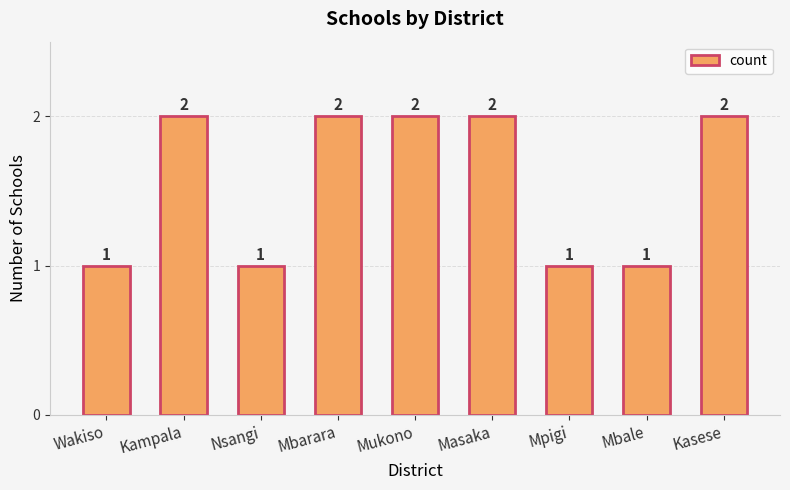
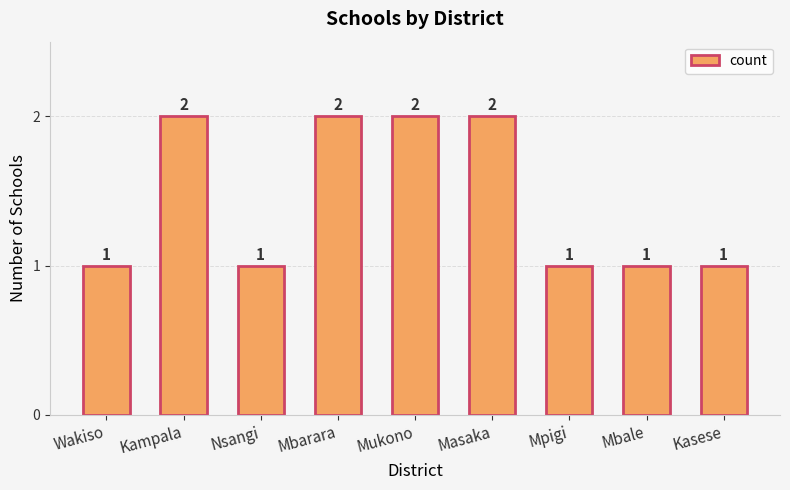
  {
    "Wakiso": 1,
    "Kampala": 2,
    "Nsangi": 1,
    "Mbarara": 2,
    "Mukono": 2,
    "Masaka": 2,
    "Mpigi": 1,
    "Mbale": 1,
-   "Kasese": 2
+   "Kasese": 1
  }
